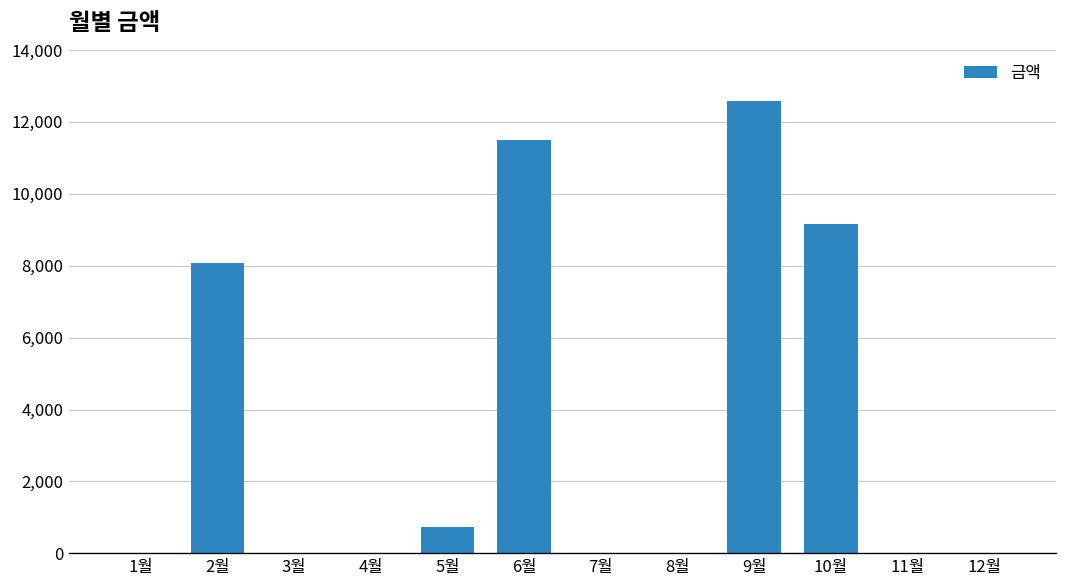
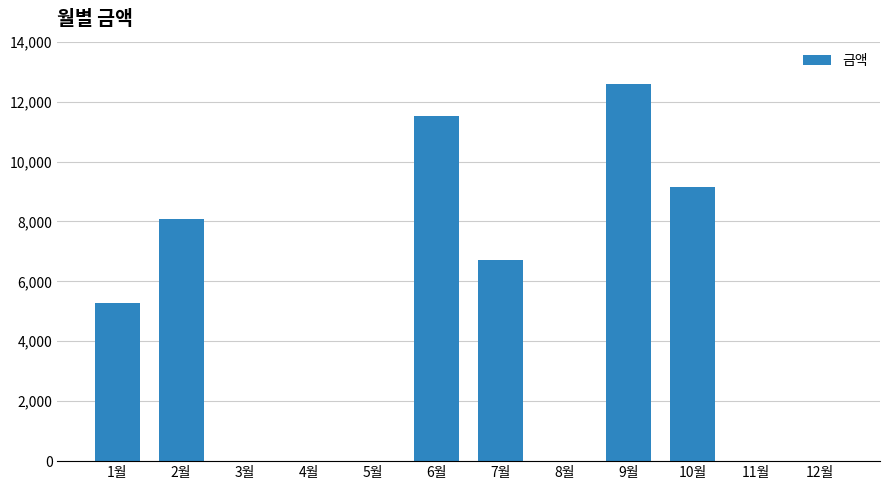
  {
-   "1월": "0",
+   "1월": "5,300",
    "2월": "8,100",
    "3월": "0",
    "4월": "0",
-   "5월": "700",
+   "5월": "0",
    "6월": "11,500",
-   "7월": "0",
+   "7월": "6,700",
    "8월": "0",
    "9월": "12,600",
    "10월": "9,200",
    "11월": "0",
    "12월": "0"
  }
